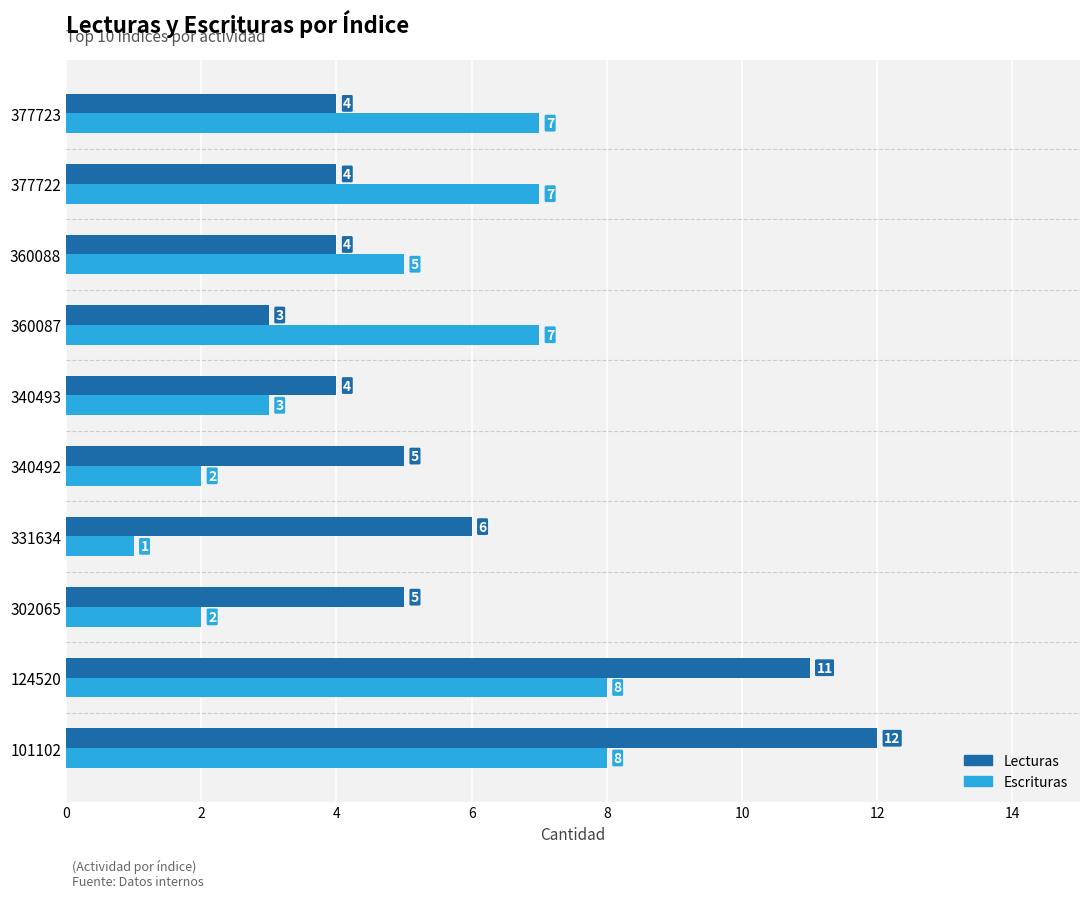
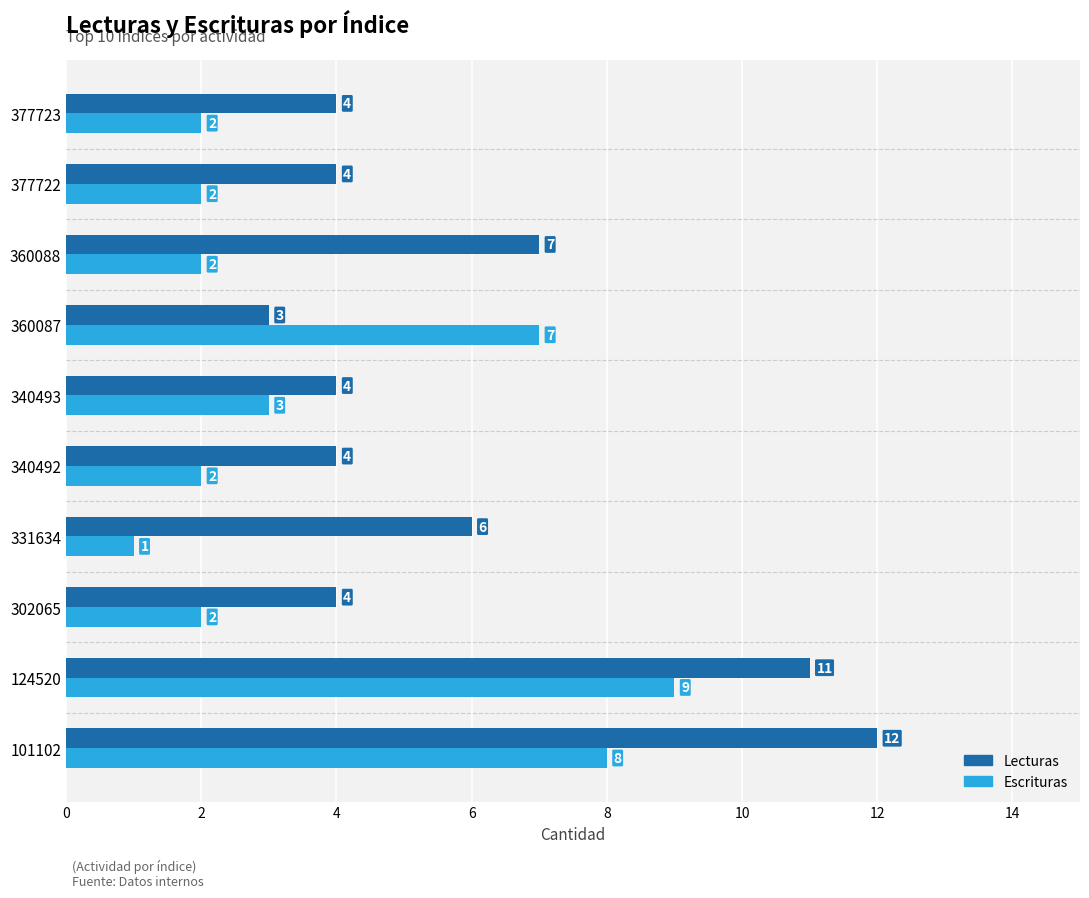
  {
    "Lecturas": {
-     "360088": 4,
-     "340492": 5,
-     "302065": 5
+     "360088": 7,
+     "340492": 4,
+     "302065": 4
    },
    "Escrituras": {
-     "377723": 7,
-     "377722": 7,
-     "360088": 5,
-     "124520": 8
+     "377723": 2,
+     "377722": 2,
+     "360088": 2,
+     "124520": 9
    }
  }
